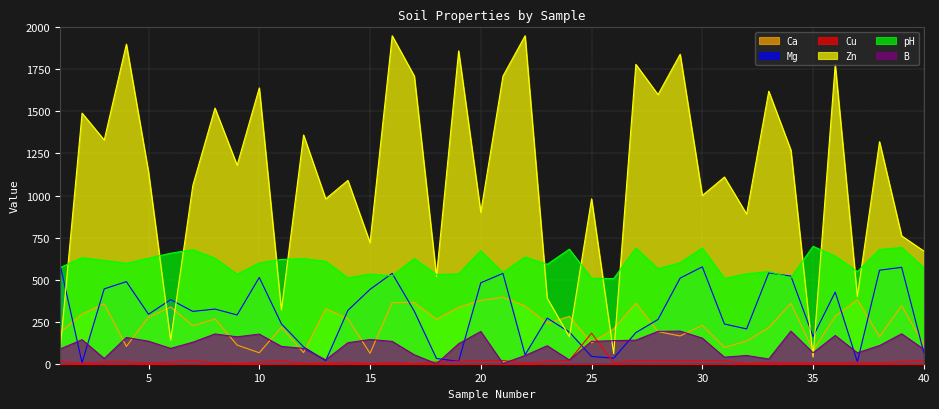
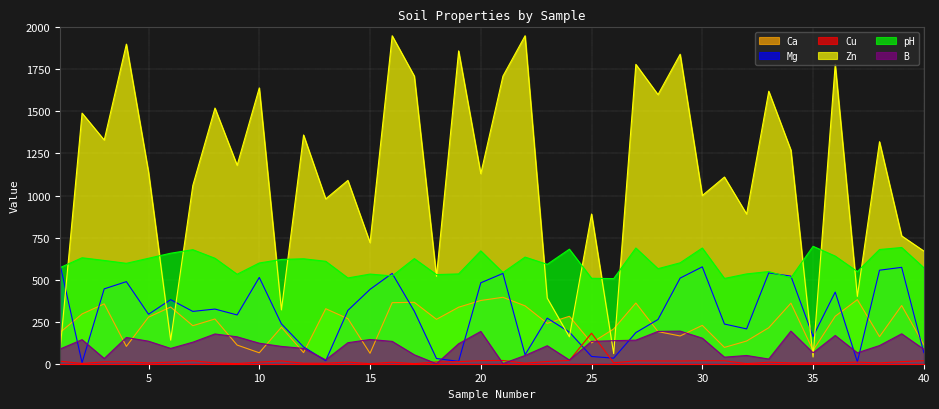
  {
    "Ca": {
      "5": 280,
      "10": 70,
      "15": 60,
      "20": 380,
      "30": 230,
      "40": 110
    },
    "Mg": {
      "5": 290,
      "10": 510,
      "15": 440,
      "20": 480,
      "25": 40,
      "30": 580,
      "35": 160,
      "40": 70
    },
    "Cu": {
      "5": 0,
      "10": 10,
      "15": 0,
      "20": 20,
      "25": 180,
      "30": 20,
      "35": 0,
      "40": 20
    },
    "Zn": {
      "5": 1140,
      "10": 1640,
      "15": 720,
-     "20": 900,
-     "25": 980,
+     "20": 1130,
+     "25": 890,
      "30": 1000,
      "35": 40,
      "40": 670
    },
    "pH": {
      "5": 630,
      "10": 600,
      "15": 530,
      "20": 670,
      "25": 510,
      "30": 690,
      "35": 700,
      "40": 570
    },
    "B": {
      "5": 130,
-     "10": 180,
+     "10": 120,
      "15": 140,
      "20": 190,
      "30": 150,
      "40": 90
    }
  }
